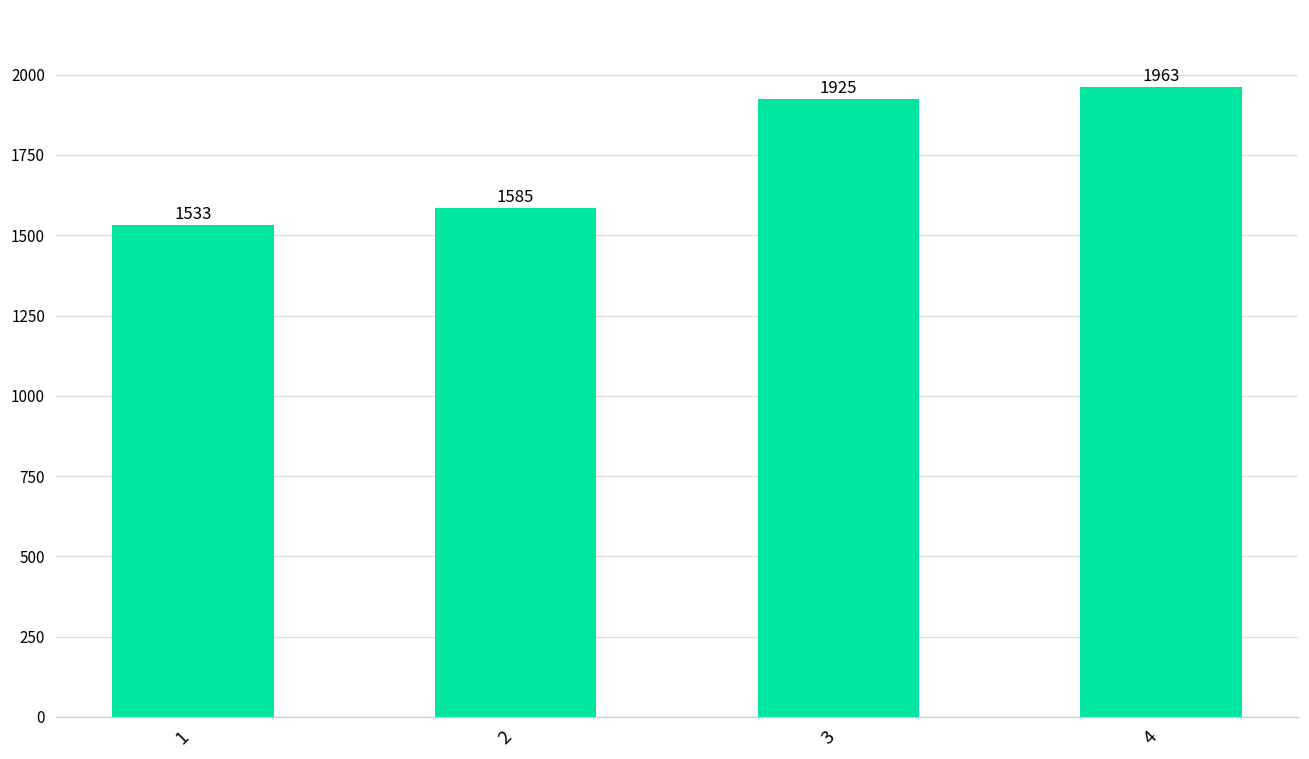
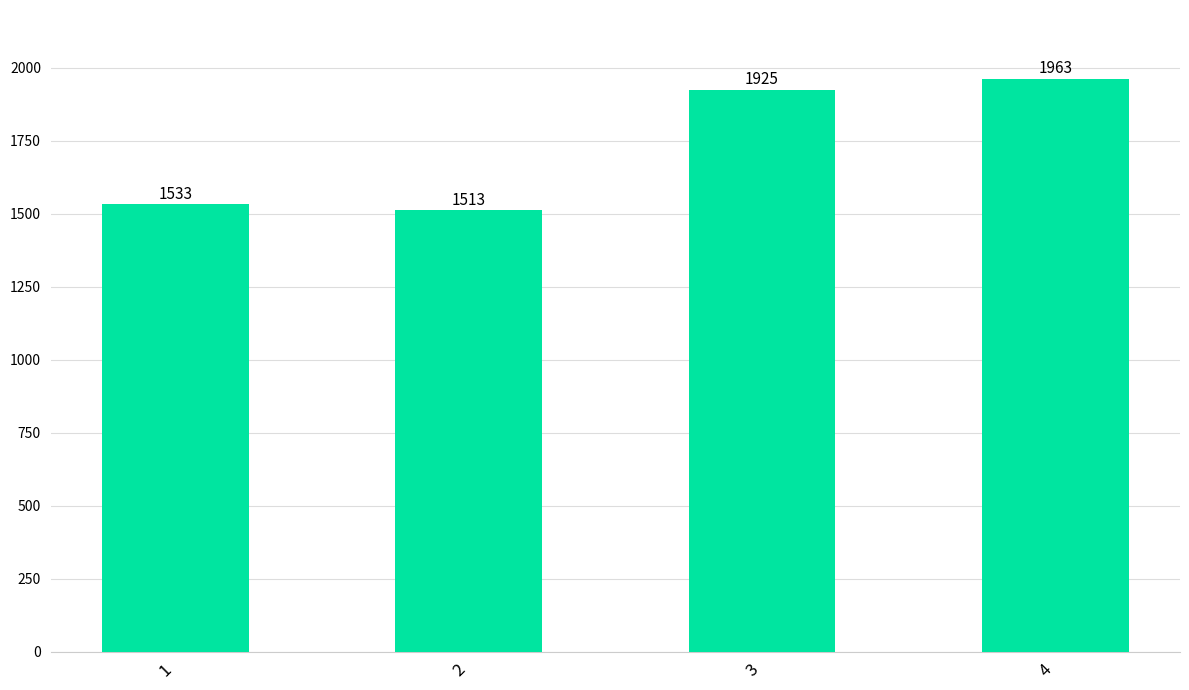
  {
    "1": 1533,
-   "2": 1585,
+   "2": 1513,
    "3": 1925,
    "4": 1963
  }
